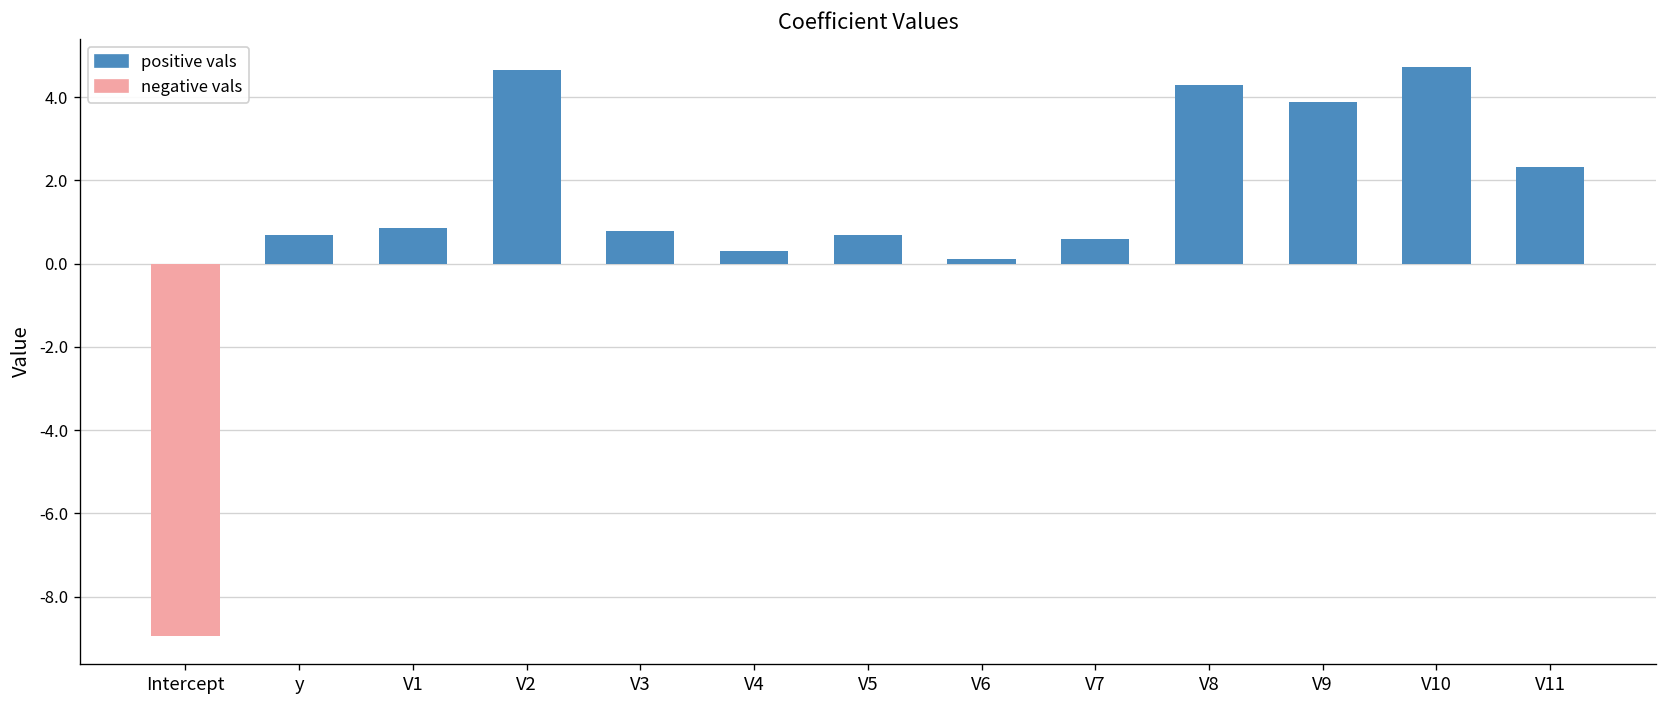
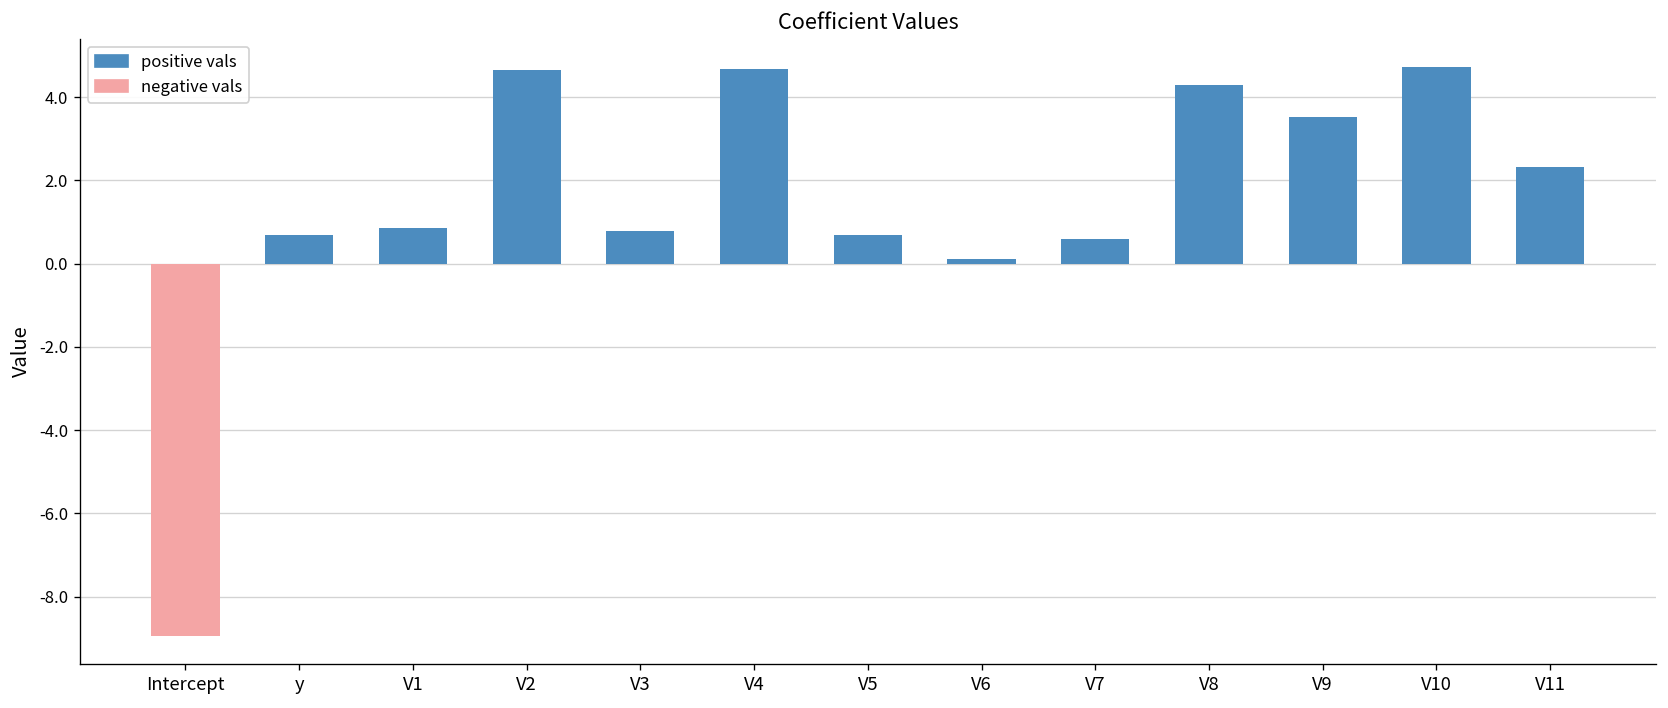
  {
    "positive vals": {
      "Intercept": 0.0,
      "y": 0.7,
      "V1": 0.8,
      "V2": 4.7,
      "V3": 0.8,
-     "V4": 0.3,
+     "V4": 4.7,
      "V5": 0.7,
      "V6": 0.1,
      "V7": 0.6,
      "V8": 4.3,
-     "V9": 3.9,
+     "V9": 3.5,
      "V10": 4.7,
      "V11": 2.3
    },
    "negative vals": {
      "Intercept": -8.9,
      "y": 0.0,
      "V1": 0.0,
      "V2": 0.0,
      "V3": 0.0,
      "V4": 0.0,
      "V5": 0.0,
      "V6": 0.0,
      "V7": 0.0,
      "V8": 0.0,
      "V9": 0.0,
      "V10": 0.0,
      "V11": 0.0
    }
  }
